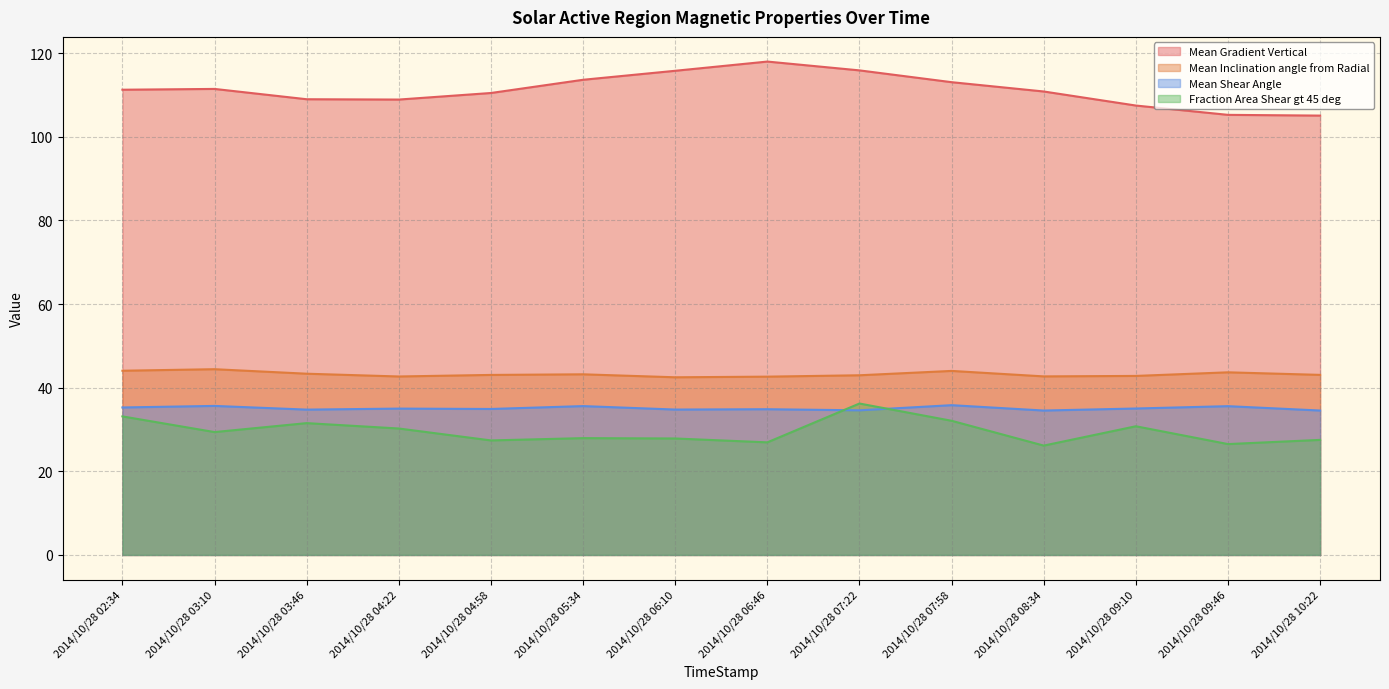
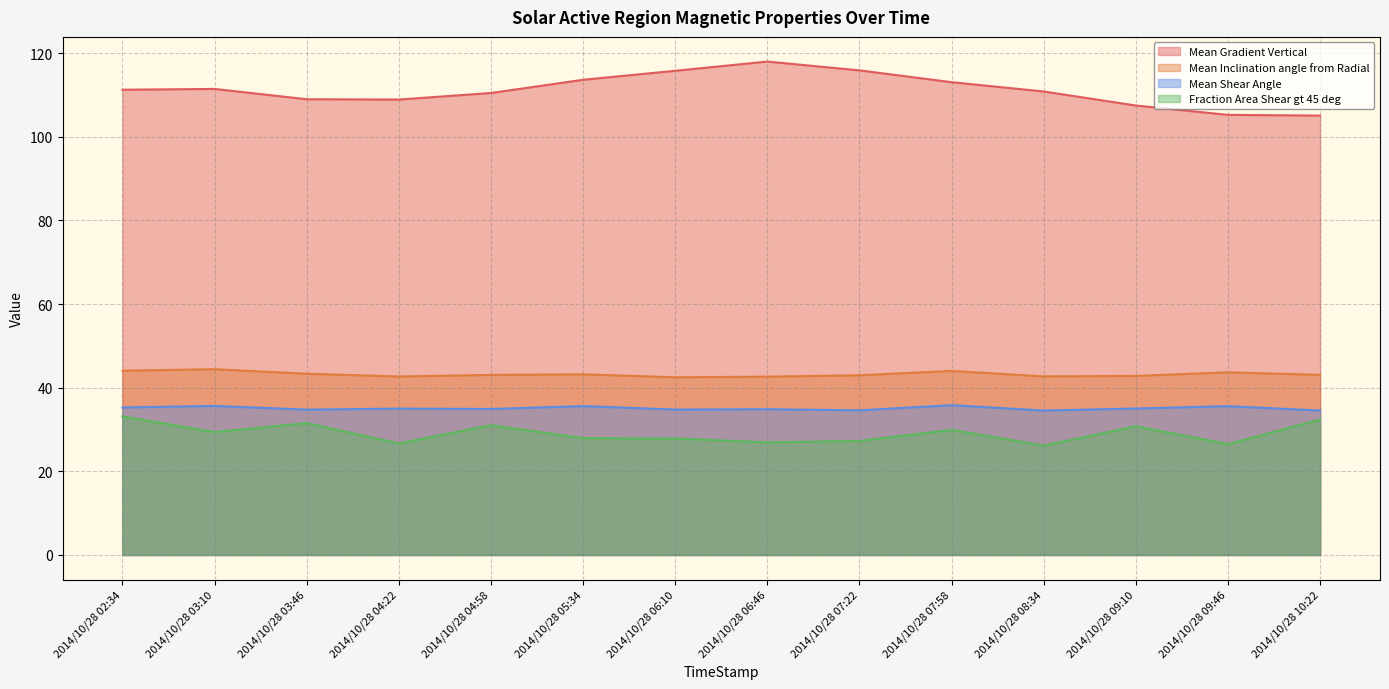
  {
    "Mean Shear Angle": {
      "2014/10/28 02:34": 35,
      "2014/10/28 03:10": 36,
      "2014/10/28 03:46": 35,
      "2014/10/28 04:22": 35,
      "2014/10/28 04:58": 35,
      "2014/10/28 05:34": 36,
      "2014/10/28 06:10": 35,
      "2014/10/28 06:46": 35,
      "2014/10/28 07:22": 35,
      "2014/10/28 07:58": 36,
      "2014/10/28 08:34": 35,
      "2014/10/28 09:10": 35,
      "2014/10/28 09:46": 36,
      "2014/10/28 10:22": 35
    },
    "Fraction Area Shear gt 45 deg": {
      "2014/10/28 02:34": 33,
      "2014/10/28 03:10": 29,
      "2014/10/28 03:46": 32,
-     "2014/10/28 04:22": 30,
-     "2014/10/28 04:58": 27,
+     "2014/10/28 04:22": 27,
+     "2014/10/28 04:58": 31,
      "2014/10/28 05:34": 28,
      "2014/10/28 06:10": 28,
      "2014/10/28 06:46": 27,
-     "2014/10/28 07:22": 36,
-     "2014/10/28 07:58": 32,
+     "2014/10/28 07:22": 27,
+     "2014/10/28 07:58": 30,
      "2014/10/28 08:34": 26,
      "2014/10/28 09:10": 31,
      "2014/10/28 09:46": 27,
-     "2014/10/28 10:22": 28
+     "2014/10/28 10:22": 32
    }
  }
